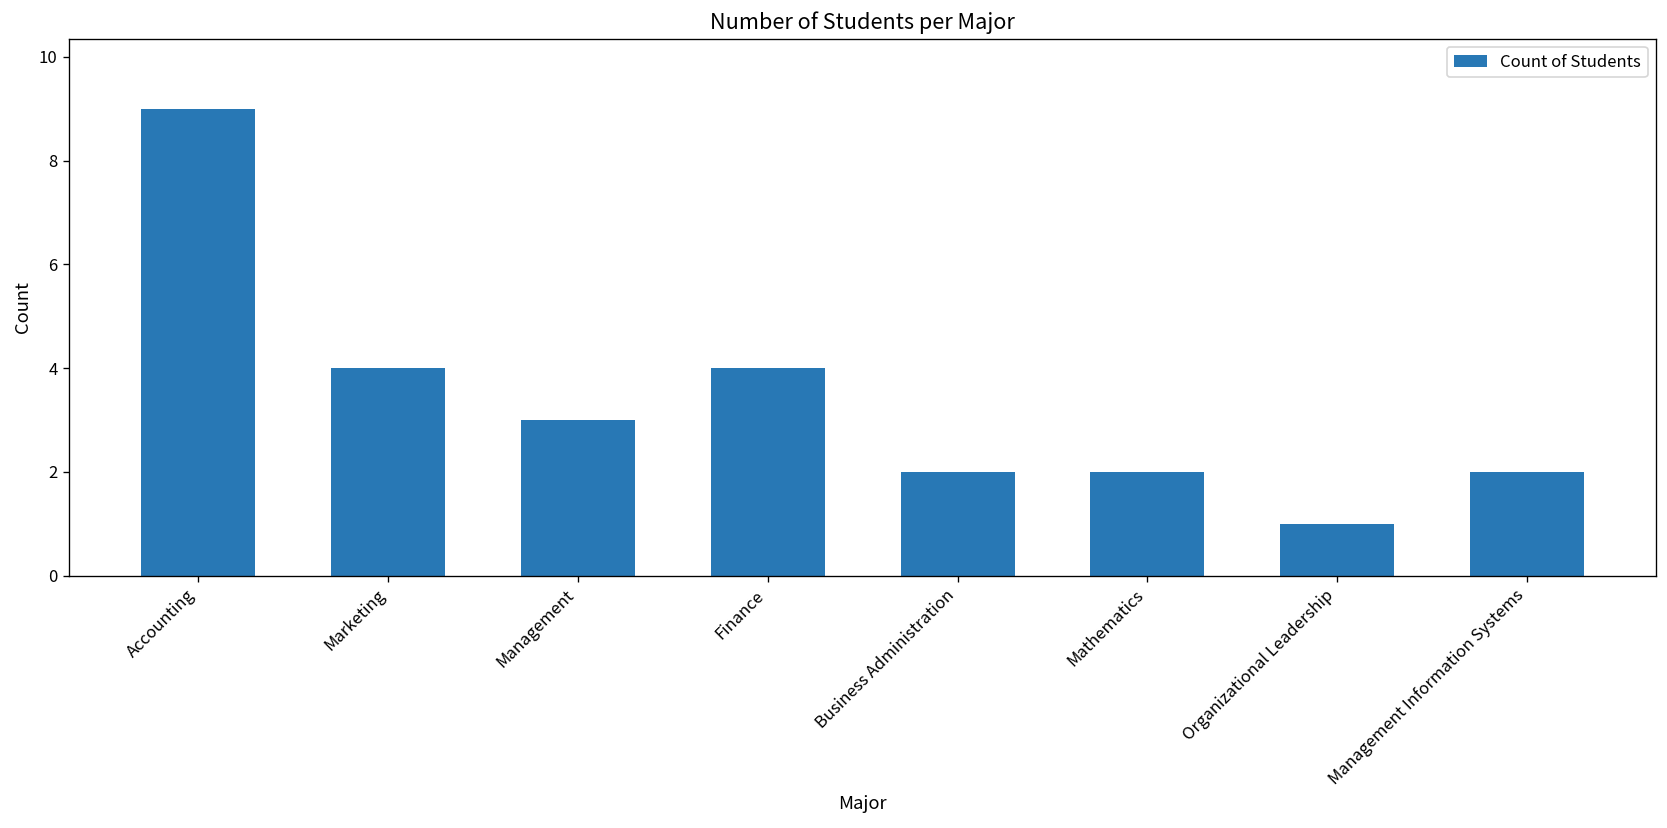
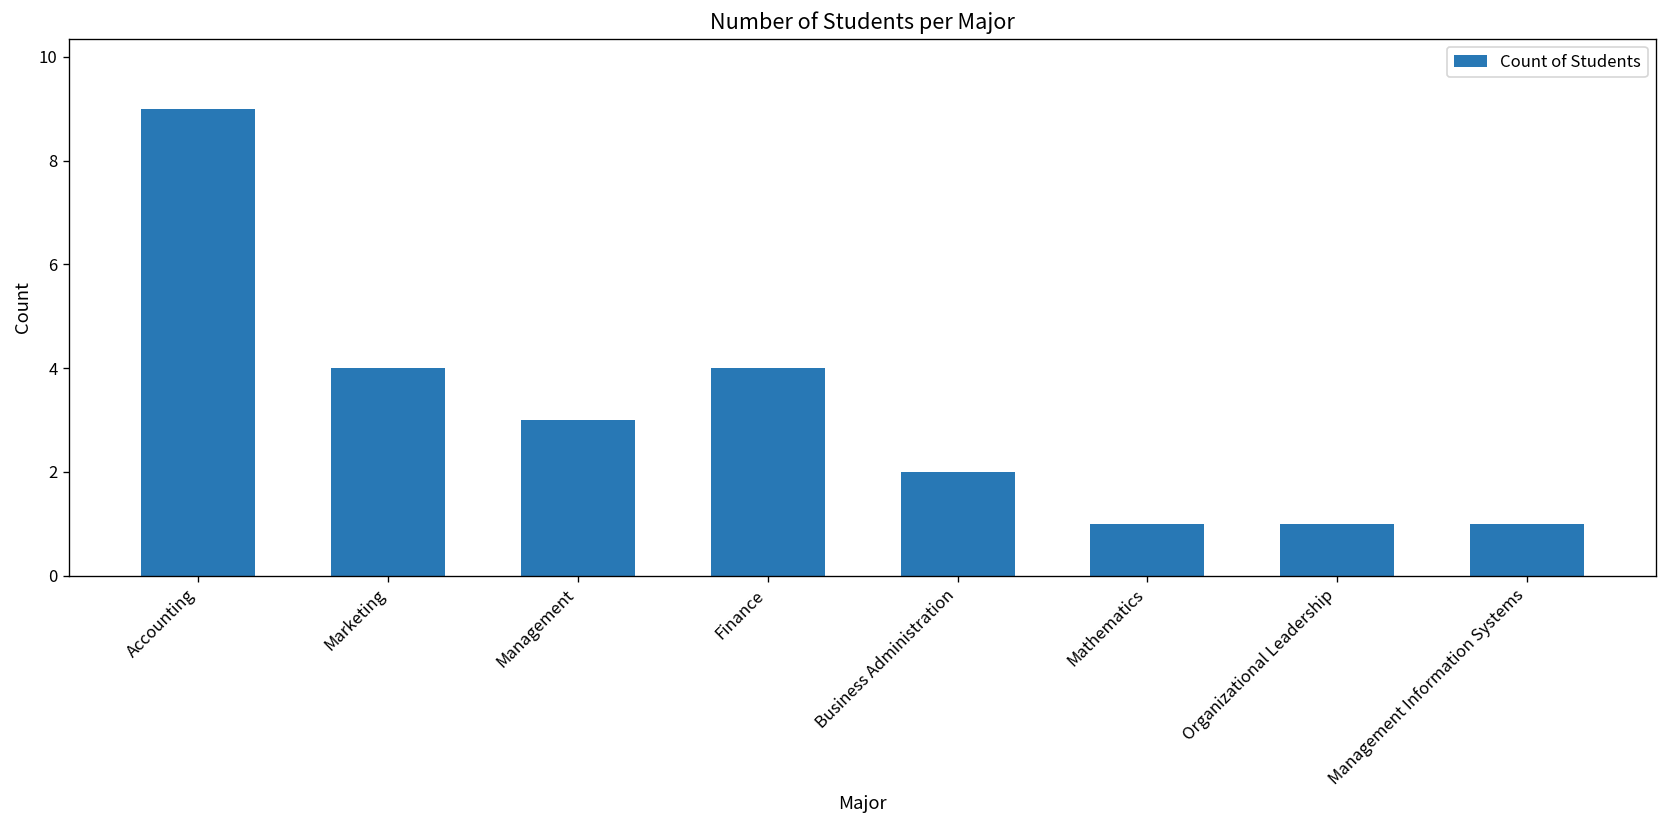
  {
    "Accounting": 9,
    "Marketing": 4,
    "Management": 3,
    "Finance": 4,
    "Business Administration": 2,
-   "Mathematics": 2,
+   "Mathematics": 1,
    "Organizational Leadership": 1,
-   "Management Information Systems": 2
+   "Management Information Systems": 1
  }
